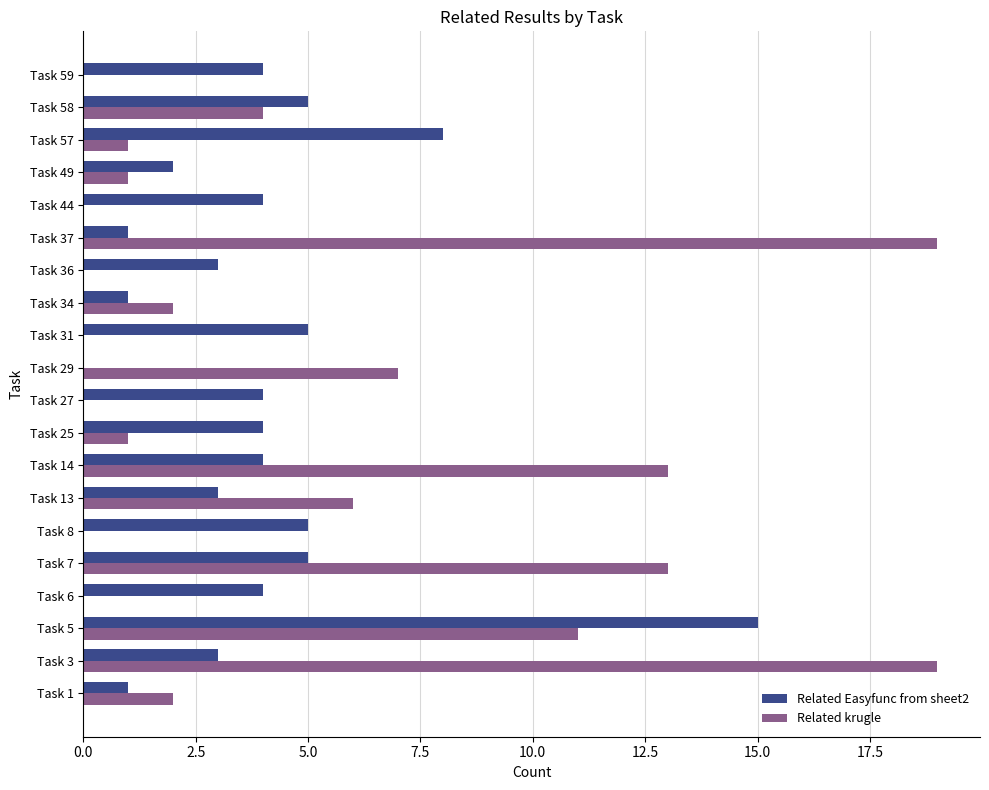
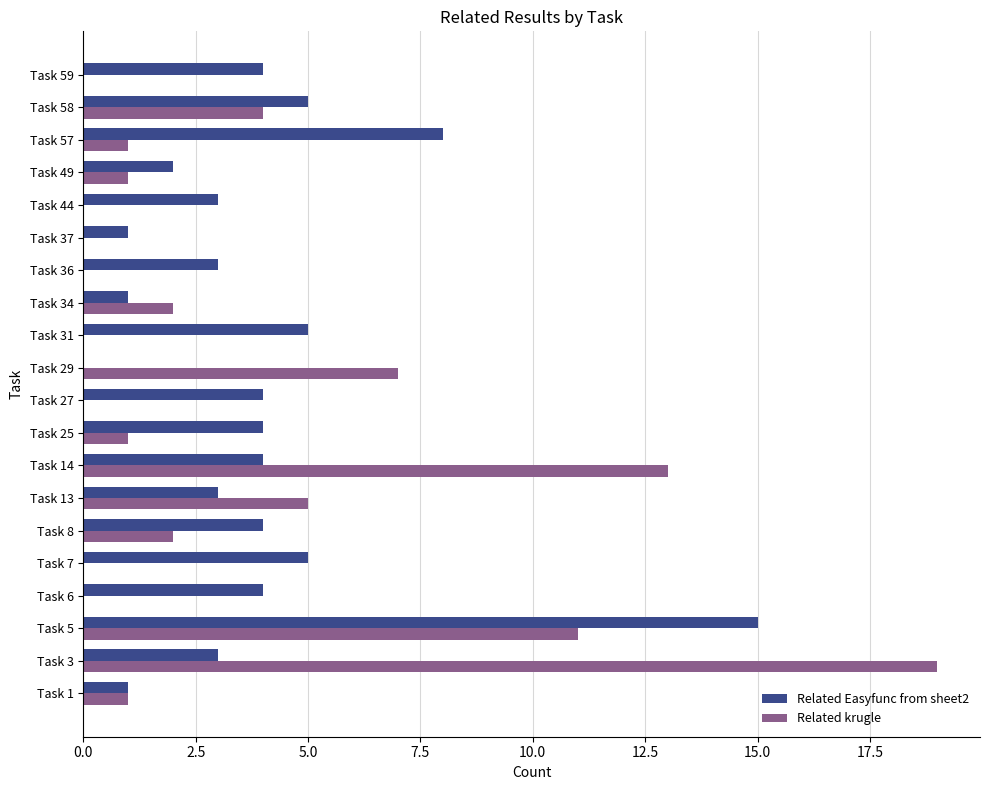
  {
    "Related Easyfunc from sheet2": {
      "Task 59": 4,
      "Task 58": 5,
      "Task 57": 8,
      "Task 49": 2,
-     "Task 44": 4,
+     "Task 44": 3,
      "Task 37": 1,
      "Task 36": 3,
      "Task 34": 1,
      "Task 31": 5,
      "Task 29": 0,
      "Task 27": 4,
      "Task 25": 4,
      "Task 14": 4,
      "Task 13": 3,
-     "Task 8": 5,
+     "Task 8": 4,
      "Task 7": 5,
      "Task 6": 4,
      "Task 5": 15,
      "Task 3": 3,
      "Task 1": 1
    },
    "Related krugle": {
      "Task 59": 0,
      "Task 58": 4,
      "Task 57": 1,
      "Task 49": 1,
      "Task 44": 0,
-     "Task 37": 19,
+     "Task 37": 0,
      "Task 36": 0,
      "Task 34": 2,
      "Task 31": 0,
      "Task 29": 7,
      "Task 27": 0,
      "Task 25": 1,
      "Task 14": 13,
-     "Task 13": 6,
-     "Task 8": 0,
-     "Task 7": 13,
+     "Task 13": 5,
+     "Task 8": 2,
+     "Task 7": 0,
      "Task 6": 0,
      "Task 5": 11,
      "Task 3": 19,
-     "Task 1": 2
+     "Task 1": 1
    }
  }
